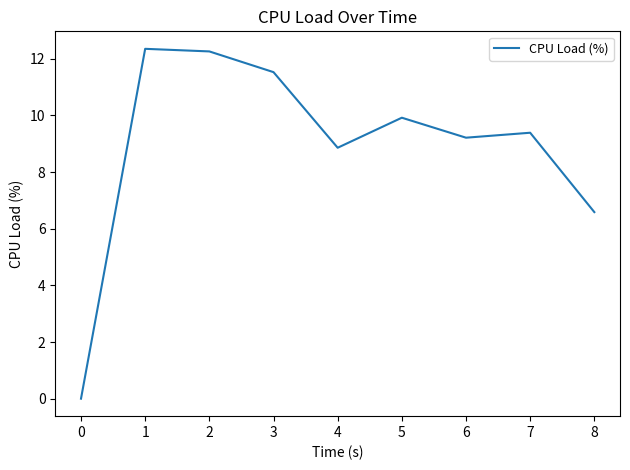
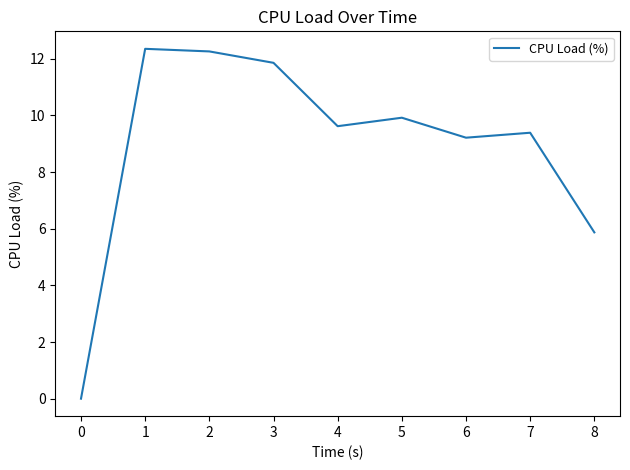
  {
    "0": 0.0,
    "1": 12.4,
    "2": 12.3,
-   "3": 11.5,
-   "4": 8.9,
+   "3": 11.9,
+   "4": 9.6,
    "5": 9.9,
    "6": 9.2,
    "7": 9.4,
-   "8": 6.6
+   "8": 5.9
  }
